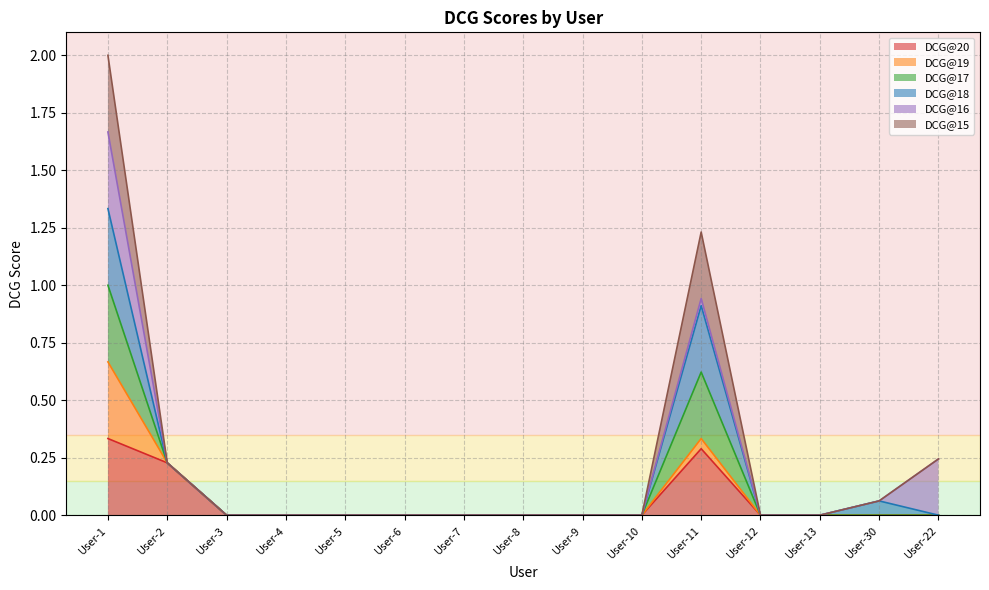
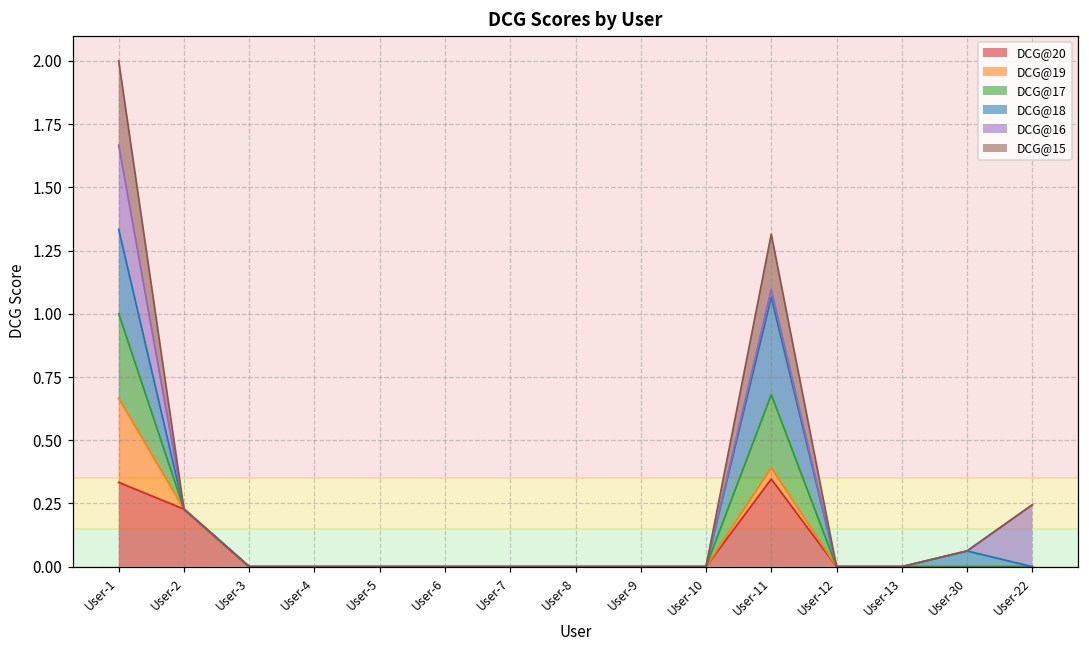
  {
    "DCG@20": {
      "User-1": 0.33,
-     "User-11": 0.29
+     "User-11": 0.35
    },
    "DCG@19": {
      "User-1": 0.33,
      "User-11": 0.04
    },
    "DCG@17": {
      "User-1": 0.33,
      "User-11": 0.29
    },
    "DCG@18": {
      "User-1": 0.33,
-     "User-11": 0.29
+     "User-11": 0.39
    },
    "DCG@16": {
      "User-1": 0.33,
      "User-11": 0.03
    },
    "DCG@15": {
      "User-1": 0.33,
-     "User-11": 0.29
+     "User-11": 0.22
    }
  }
